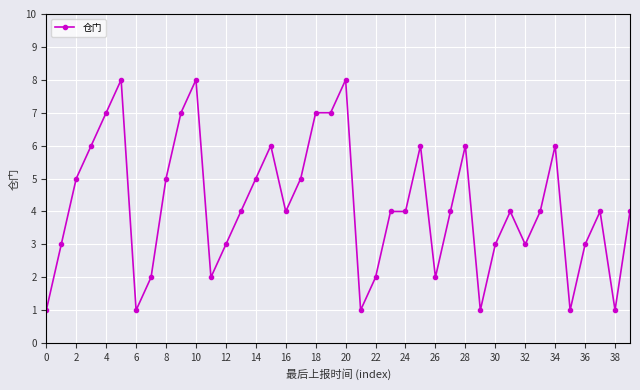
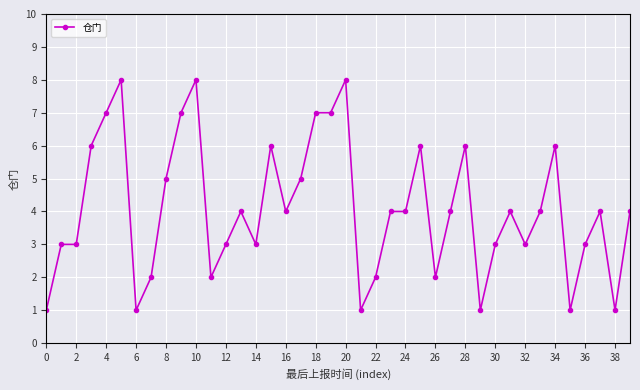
  {
    "0": 1,
-   "2": 5,
+   "2": 3,
    "4": 7,
    "6": 1,
    "8": 5,
    "10": 8,
    "12": 3,
-   "14": 5,
+   "14": 3,
    "16": 4,
    "18": 7,
    "20": 8,
    "22": 2,
    "24": 4,
    "26": 2,
    "28": 6,
    "30": 3,
    "32": 3,
    "34": 6,
    "36": 3,
    "38": 1
  }
